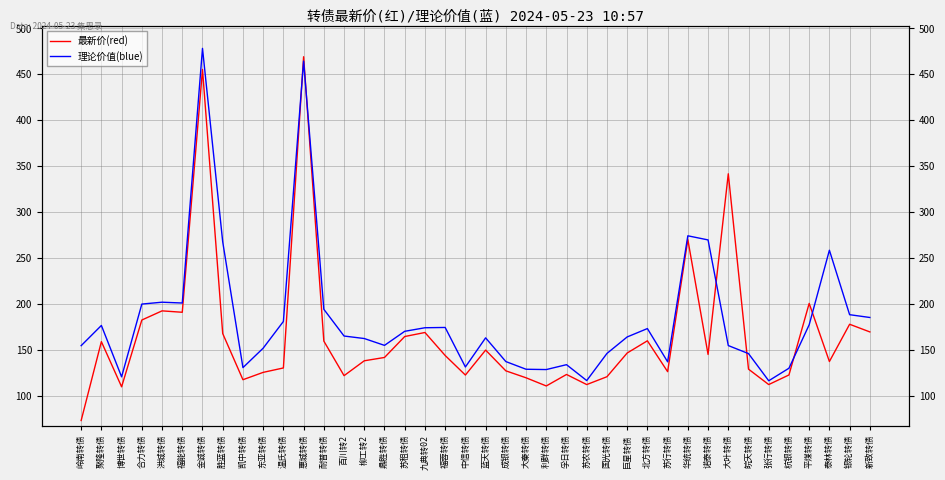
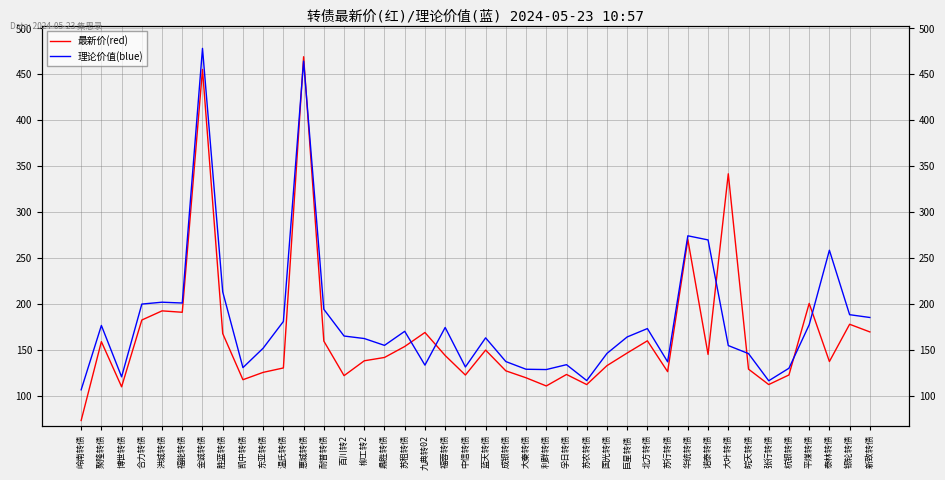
  {
    "最新价(red)": {
      "岭南转债": 70,
      "聚隆转债": 160,
      "博世转债": 110,
      "合力转债": 180,
      "洪城转债": 190,
      "福能转债": 190,
      "金诚转债": 460,
      "胜蓝转债": 170,
      "凯中转债": 120,
      "东亚转债": 130,
      "温氏转债": 130,
      "惠城转债": 470,
      "耐普转债": 160,
      "百川转2": 120,
      "柳工转2": 140,
      "鼎胜转债": 140,
-     "苏租转债": 160,
+     "苏租转债": 150,
      "九典转02": 170,
      "福蓉转债": 140,
      "中信转债": 120,
      "蓝天转债": 150,
      "成银转债": 130,
      "大秦转债": 120,
      "利群转债": 110,
      "孚日转债": 120,
      "苏农转债": 110,
-     "国光转债": 120,
+     "国光转债": 130,
      "巨星转债": 150,
      "北方转债": 160,
      "苏行转债": 130,
      "华统转债": 270,
      "诺泰转债": 140,
      "大叶转债": 340,
      "皖天转债": 130,
      "张行转债": 110,
      "杭银转债": 120,
      "平煤转债": 200,
      "泰林转债": 140,
      "银轮转债": 180,
      "新致转债": 170
    },
    "理论价值(blue)": {
-     "岭南转债": 150,
+     "岭南转债": 110,
      "聚隆转债": 180,
      "博世转债": 120,
      "合力转债": 200,
      "洪城转债": 200,
      "福能转债": 200,
      "金诚转债": 480,
-     "胜蓝转债": 270,
+     "胜蓝转债": 210,
      "凯中转债": 130,
      "东亚转债": 150,
      "温氏转债": 180,
      "惠城转债": 460,
      "耐普转债": 190,
      "百川转2": 160,
      "柳工转2": 160,
      "鼎胜转债": 150,
      "苏租转债": 170,
-     "九典转02": 170,
+     "九典转02": 130,
      "福蓉转债": 170,
      "中信转债": 130,
      "蓝天转债": 160,
      "成银转债": 140,
      "大秦转债": 130,
      "利群转债": 130,
      "孚日转债": 130,
      "苏农转债": 120,
      "国光转债": 150,
      "巨星转债": 160,
      "北方转债": 170,
      "苏行转债": 140,
      "华统转债": 270,
      "诺泰转债": 270,
      "大叶转债": 150,
      "皖天转债": 150,
      "张行转债": 120,
      "杭银转债": 130,
      "平煤转债": 180,
      "泰林转债": 260,
      "银轮转债": 190,
      "新致转债": 190
    }
  }
